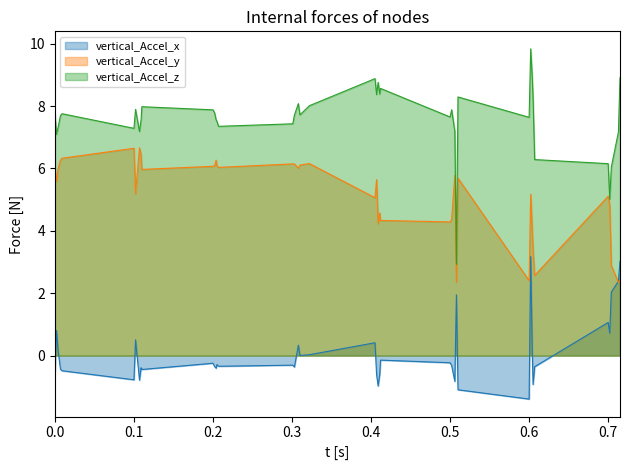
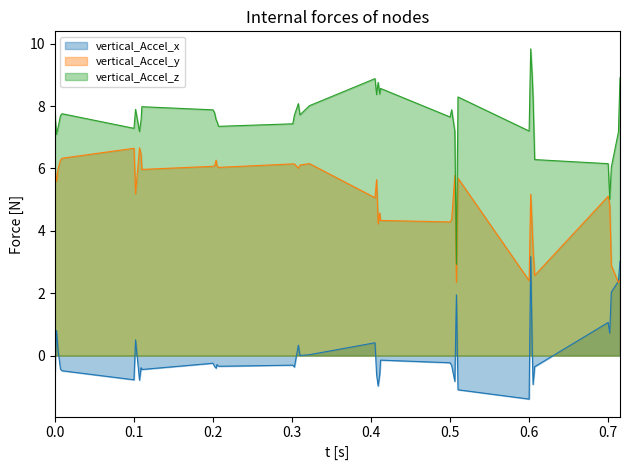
  {
    "vertical_Accel_y": {
      "0.0": 6.0,
      "0.1": 6.6,
      "0.2": 6.1,
      "0.5": 4.3,
      "0.6": 2.4,
      "0.7": 5.1
    },
    "vertical_Accel_z": {
      "0.0": 7.7,
      "0.1": 7.3,
      "0.2": 7.9,
      "0.5": 7.7,
-     "0.6": 7.6,
+     "0.6": 7.2,
      "0.7": 6.2
    }
  }
